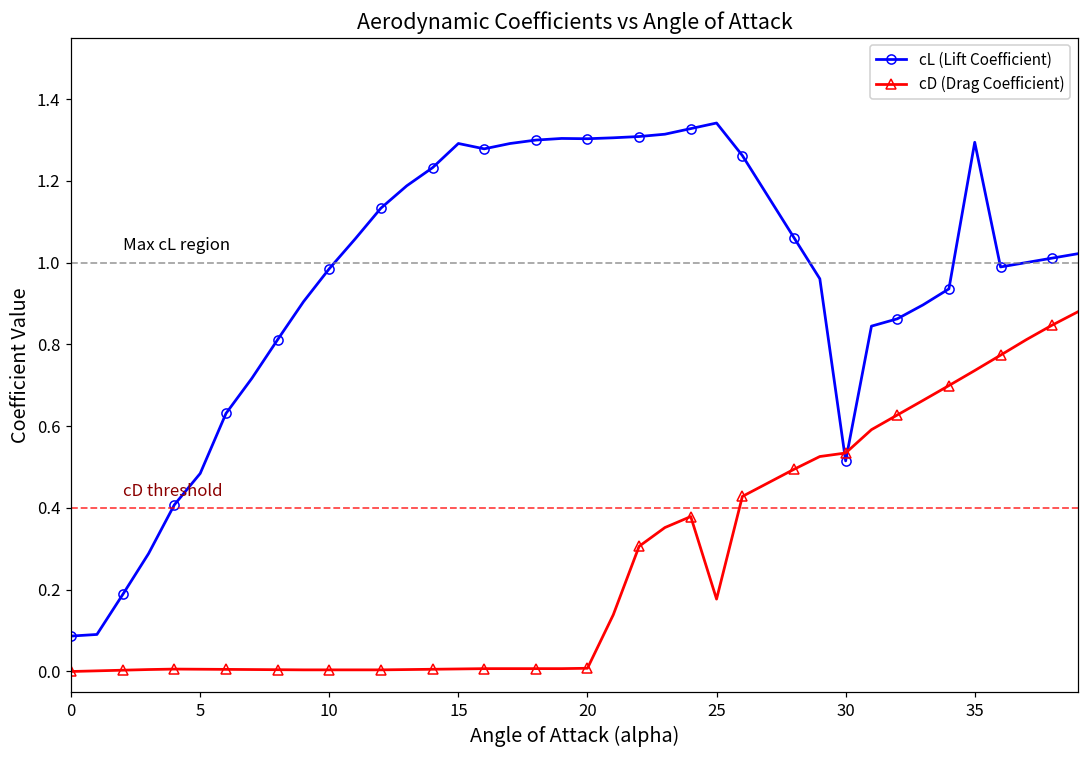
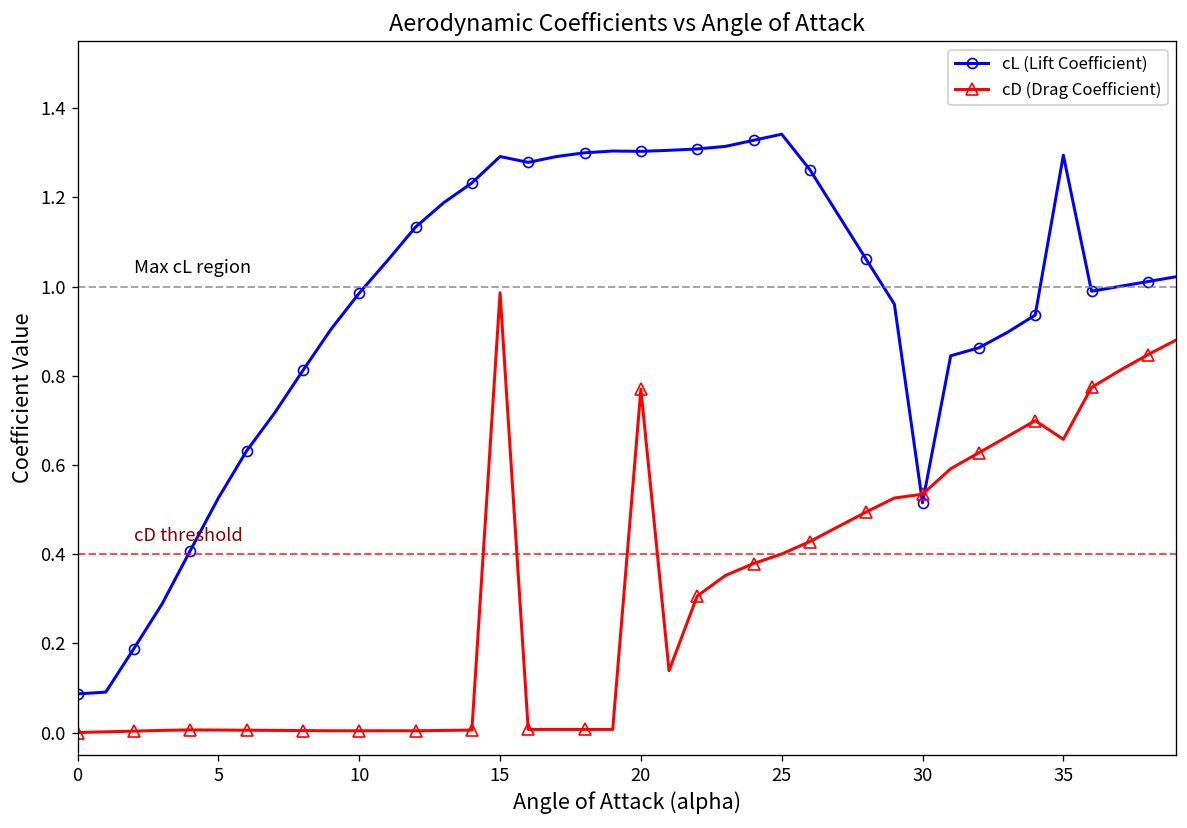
  {
    "cL (Lift Coefficient)": {
      "0": 0.09,
-     "5": 0.48,
+     "5": 0.53,
      "10": 0.99,
      "15": 1.29,
      "20": 1.30,
      "25": 1.34,
      "30": 0.52,
      "35": 1.29
    },
    "cD (Drag Coefficient)": {
      "0": 0.00,
      "5": 0.01,
      "10": 0.00,
-     "15": 0.01,
-     "20": 0.01,
-     "25": 0.18,
+     "15": 0.99,
+     "20": 0.77,
+     "25": 0.40,
      "30": 0.53,
-     "35": 0.74
+     "35": 0.66
    }
  }
